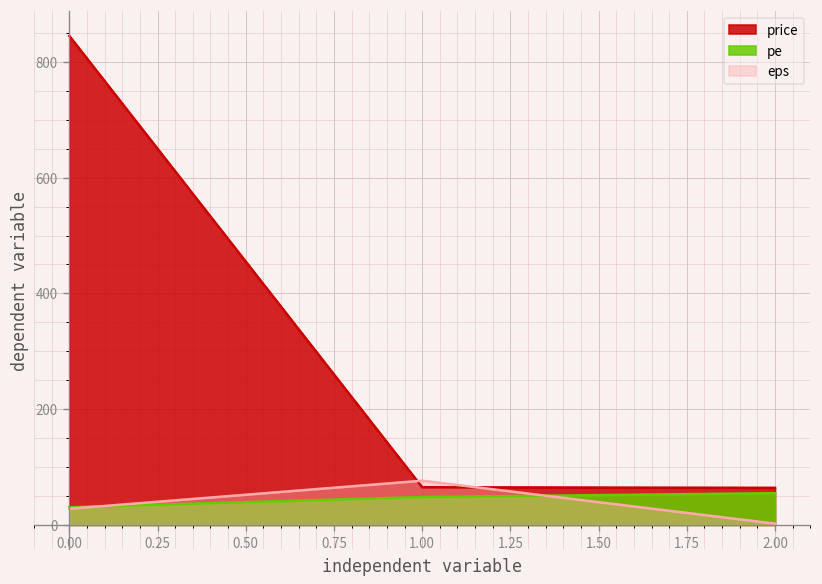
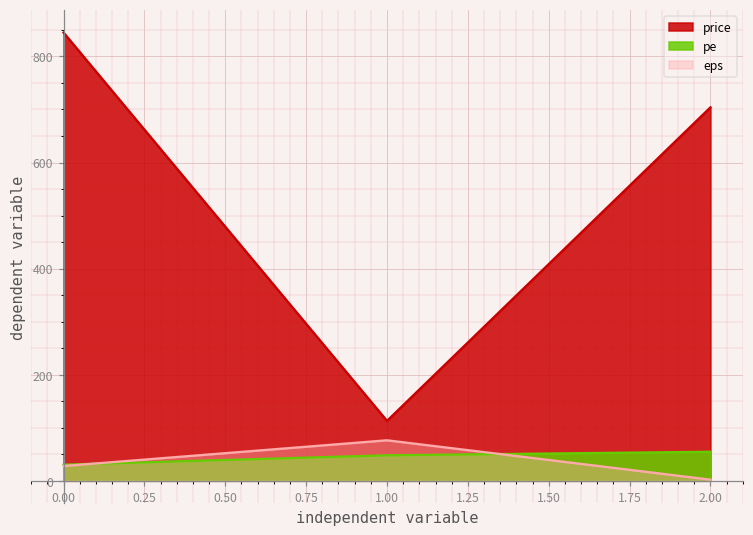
  {
    "price": {
      "0.00": 850,
-     "1.00": 70,
-     "2.00": 60
+     "1.00": 110,
+     "2.00": 700
    },
    "pe": {
      "1.00": 50,
      "2.00": 50
    },
    "eps": {
      "1.00": 80,
      "2.00": 0
    }
  }
